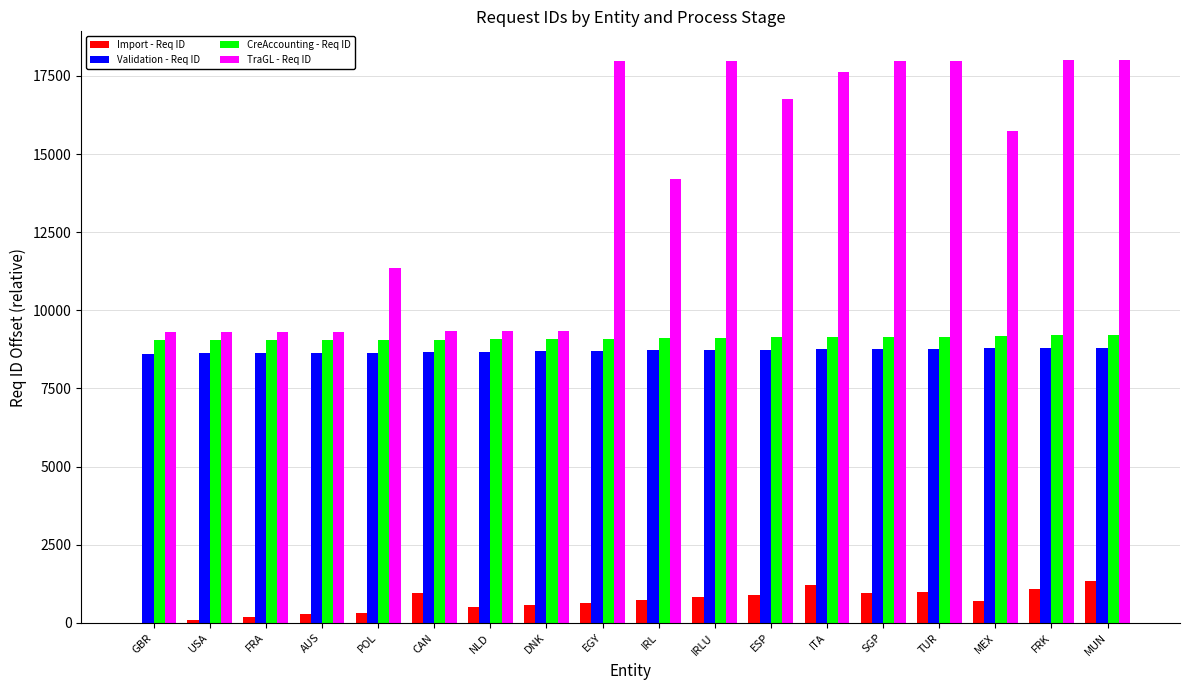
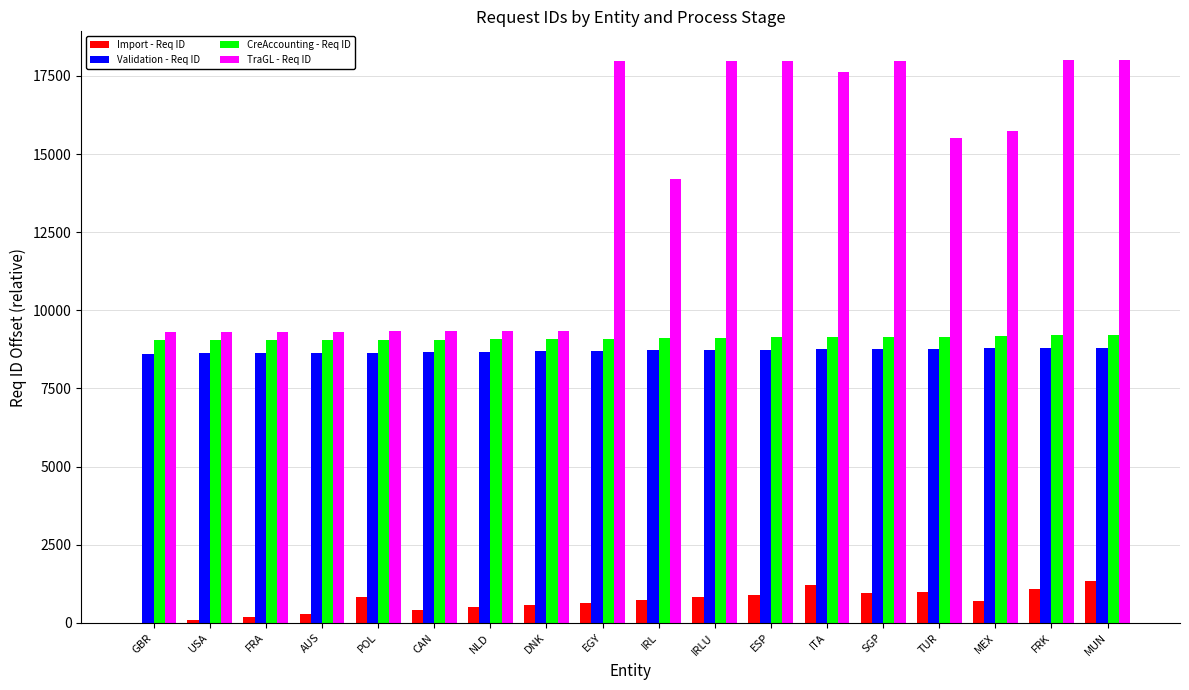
  {
    "Import - Req ID": {
      "GBR": 0,
      "USA": 100,
      "FRA": 200,
      "AUS": 300,
-     "POL": 300,
-     "CAN": 900,
+     "POL": 800,
+     "CAN": 400,
      "NLD": 500,
      "DNK": 600,
      "EGY": 700,
      "IRL": 700,
      "IRLU": 800,
      "ESP": 900,
      "ITA": 1200,
      "SGP": 1000,
      "TUR": 1000,
      "MEX": 700,
      "FRK": 1100,
      "MUN": 1300
    },
    "Validation - Req ID": {
      "GBR": 8600,
      "USA": 8600,
      "FRA": 8600,
      "AUS": 8600,
      "POL": 8600,
      "CAN": 8700,
      "NLD": 8700,
      "DNK": 8700,
      "EGY": 8700,
      "IRL": 8700,
      "IRLU": 8700,
      "ESP": 8700,
      "ITA": 8700,
      "SGP": 8800,
      "TUR": 8800,
      "MEX": 8800,
      "FRK": 8800,
      "MUN": 8800
    },
    "CreAccounting - Req ID": {
      "GBR": 9100,
      "USA": 9100,
      "FRA": 9100,
      "AUS": 9100,
      "POL": 9100,
      "CAN": 9100,
      "NLD": 9100,
      "DNK": 9100,
      "EGY": 9100,
      "IRL": 9100,
      "IRLU": 9100,
      "ESP": 9100,
      "ITA": 9100,
      "SGP": 9200,
      "TUR": 9200,
      "MEX": 9200,
      "FRK": 9200,
      "MUN": 9200
    },
    "TraGL - Req ID": {
      "GBR": 9300,
      "USA": 9300,
      "FRA": 9300,
      "AUS": 9300,
-     "POL": 11300,
+     "POL": 9300,
      "CAN": 9300,
      "NLD": 9300,
      "DNK": 9400,
      "EGY": 18000,
      "IRL": 14200,
      "IRLU": 18000,
-     "ESP": 16800,
+     "ESP": 18000,
      "ITA": 17600,
      "SGP": 18000,
-     "TUR": 18000,
+     "TUR": 15500,
      "MEX": 15800,
      "FRK": 18000,
      "MUN": 18000
    }
  }
